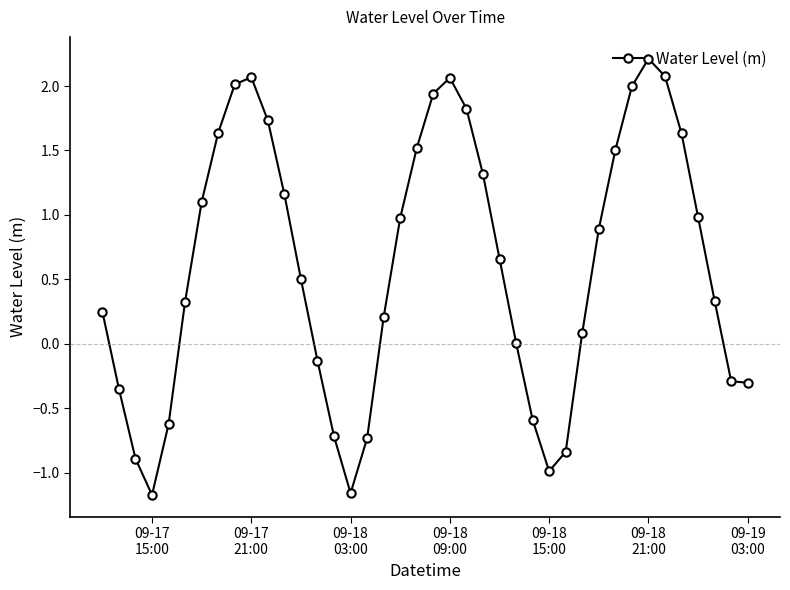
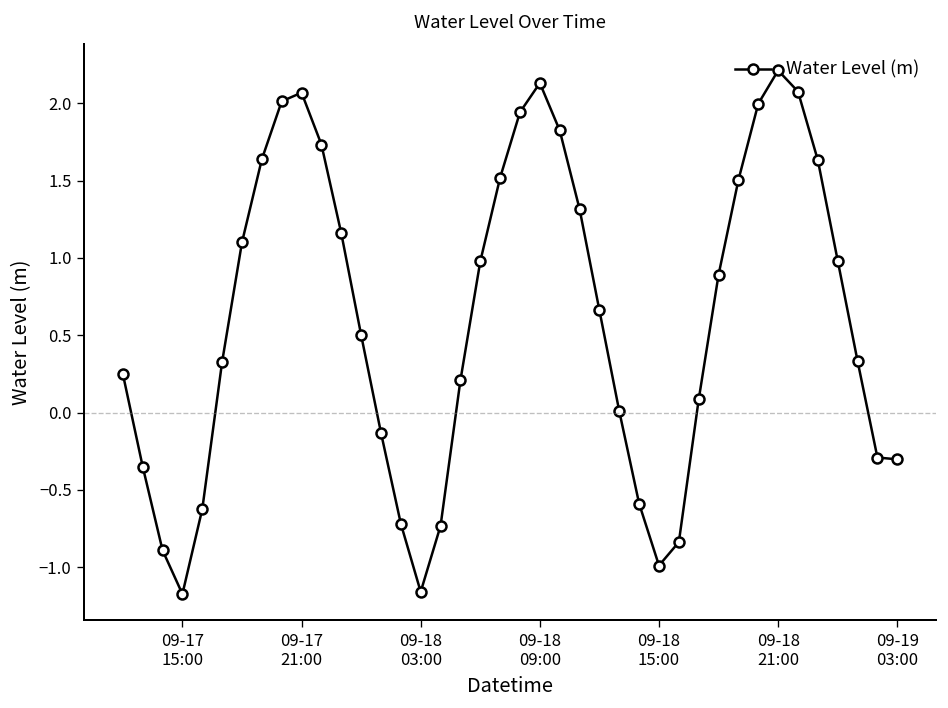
  {
    "09-17 15:00": -1.17,
    "09-17 21:00": 2.07,
    "09-18 03:00": -1.16,
-   "09-18 09:00": 2.06,
+   "09-18 09:00": 2.13,
    "09-18 15:00": -0.99,
    "09-18 21:00": 2.21,
    "09-19 03:00": -0.30
  }
